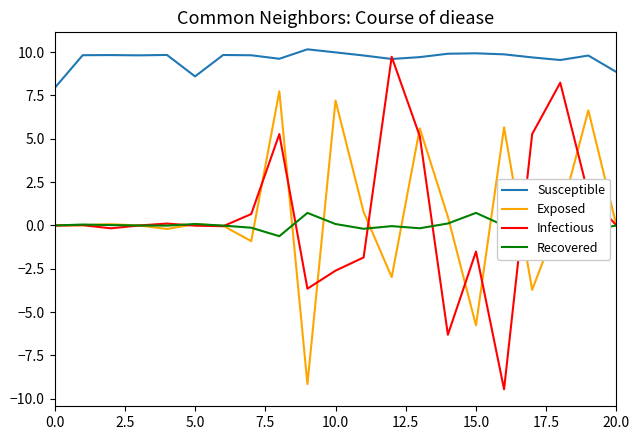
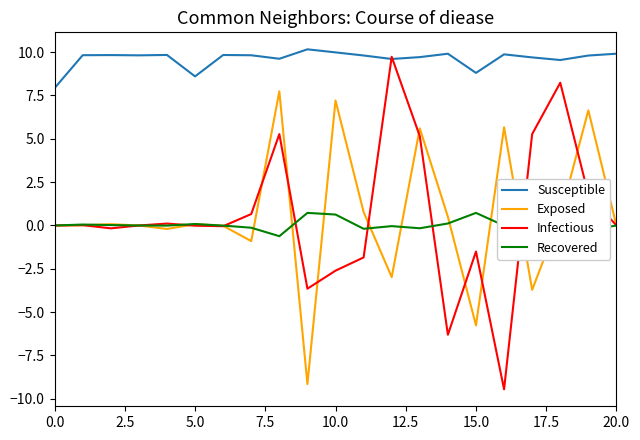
  {
    "Susceptible": {
      "0.0": 7.9,
      "5.0": 8.6,
      "10.0": 10.0,
-     "15.0": 9.9,
-     "20.0": 8.9
+     "15.0": 8.8,
+     "20.0": 9.9
    },
    "Exposed": {
      "10.0": 7.2,
      "15.0": -5.8
    },
    "Infectious": {
      "10.0": -2.6,
      "15.0": -1.5
    },
    "Recovered": {
-     "10.0": 0.1,
+     "10.0": 0.6,
      "15.0": 0.7
    }
  }
